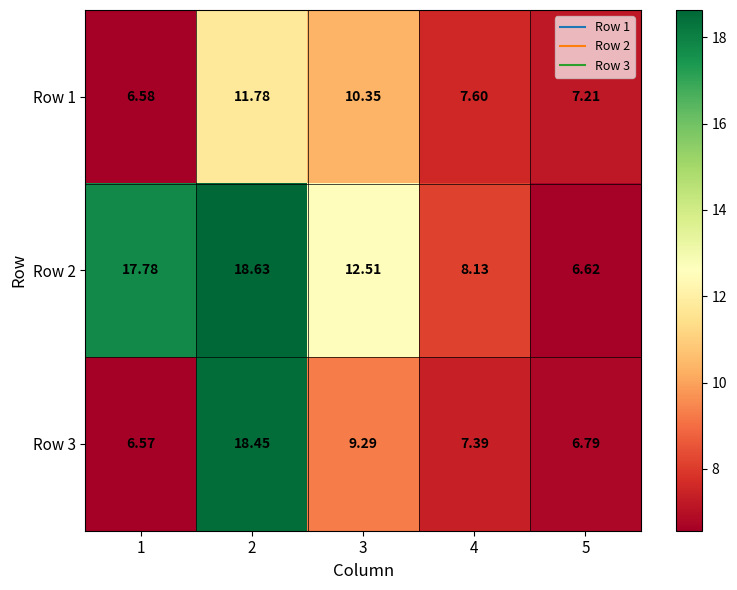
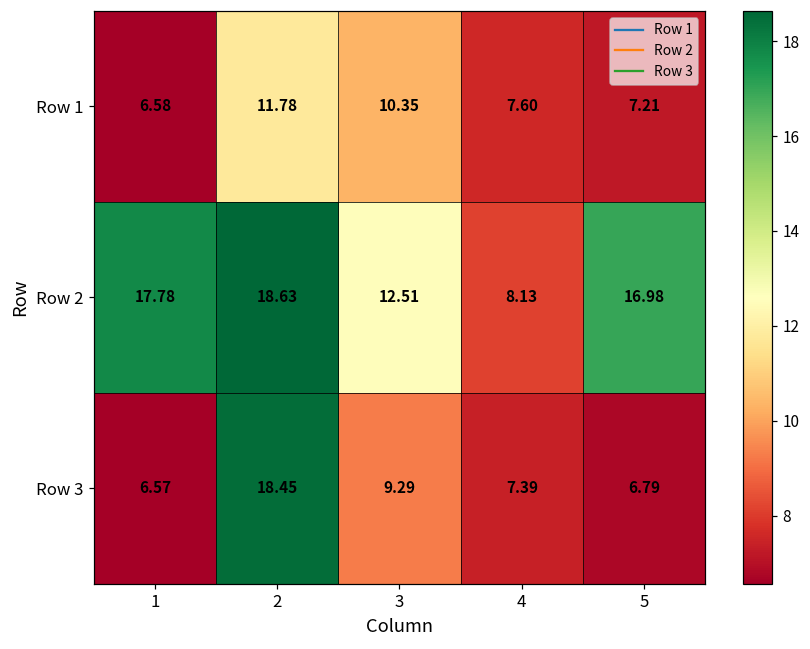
  {
    "Row 1": {
      "1": 6.58,
      "2": 11.78,
      "3": 10.35,
      "4": 7.60,
      "5": 7.21
    },
    "Row 2": {
      "1": 17.78,
      "2": 18.63,
      "3": 12.51,
      "4": 8.13,
-     "5": 6.62
+     "5": 16.98
    },
    "Row 3": {
      "1": 6.57,
      "2": 18.45,
      "3": 9.29,
      "4": 7.39,
      "5": 6.79
    }
  }
